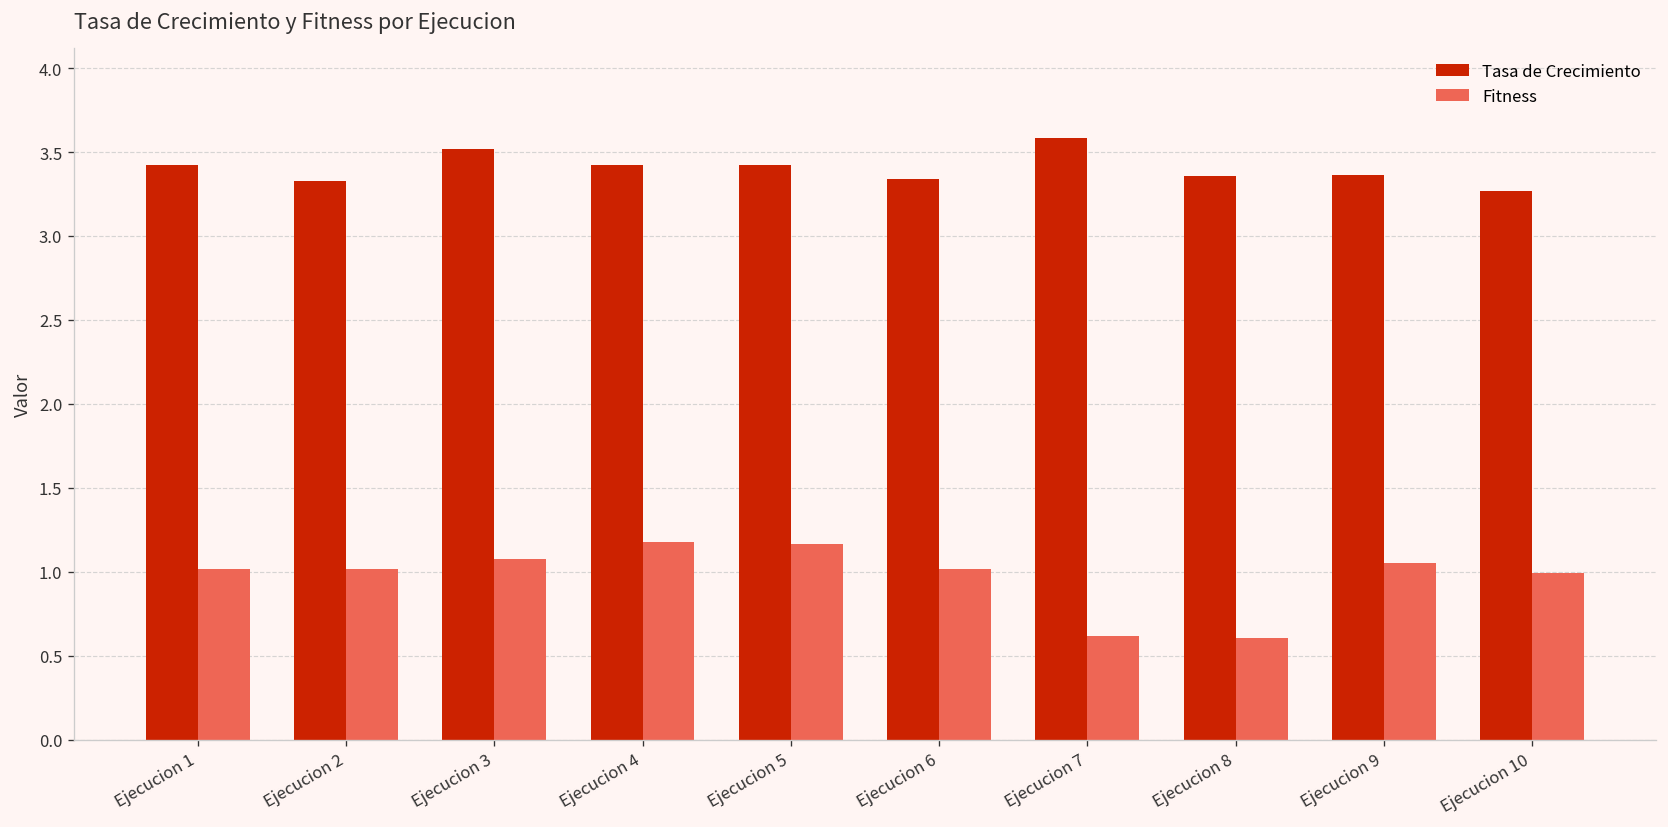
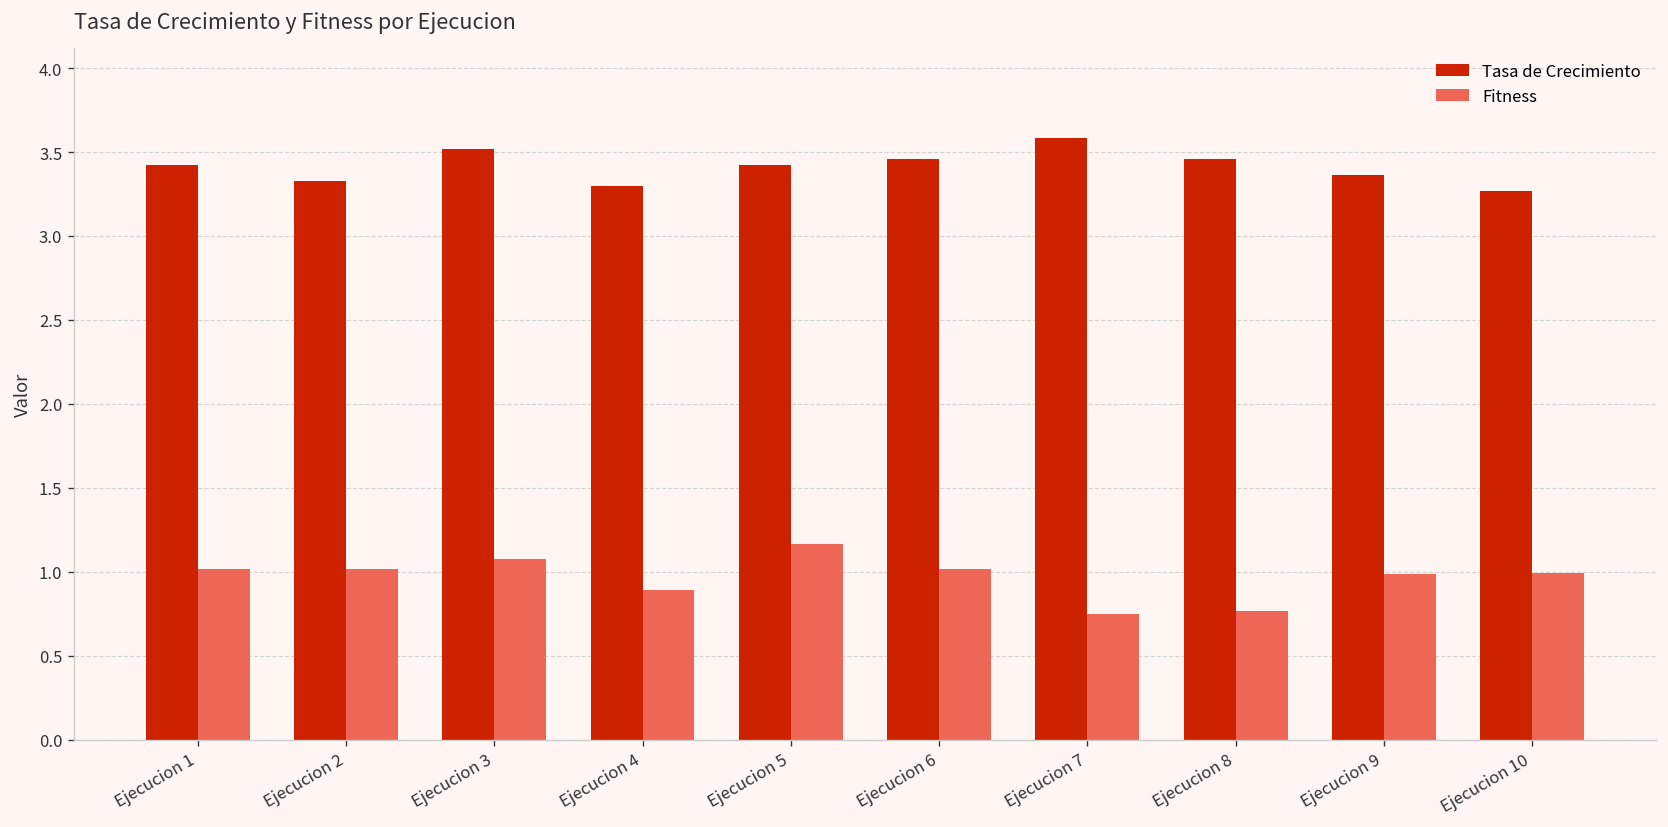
  {
    "Tasa de Crecimiento": {
      "Ejecucion 1": 3.42,
      "Ejecucion 2": 3.33,
      "Ejecucion 3": 3.52,
-     "Ejecucion 4": 3.42,
+     "Ejecucion 4": 3.30,
      "Ejecucion 5": 3.42,
-     "Ejecucion 6": 3.34,
+     "Ejecucion 6": 3.46,
      "Ejecucion 7": 3.58,
-     "Ejecucion 8": 3.36,
+     "Ejecucion 8": 3.46,
      "Ejecucion 9": 3.37,
      "Ejecucion 10": 3.27
    },
    "Fitness": {
      "Ejecucion 1": 1.02,
      "Ejecucion 2": 1.02,
      "Ejecucion 3": 1.08,
-     "Ejecucion 4": 1.18,
+     "Ejecucion 4": 0.89,
      "Ejecucion 5": 1.17,
      "Ejecucion 6": 1.02,
-     "Ejecucion 7": 0.62,
-     "Ejecucion 8": 0.61,
-     "Ejecucion 9": 1.05,
+     "Ejecucion 7": 0.75,
+     "Ejecucion 8": 0.77,
+     "Ejecucion 9": 0.98,
      "Ejecucion 10": 0.99
    }
  }
